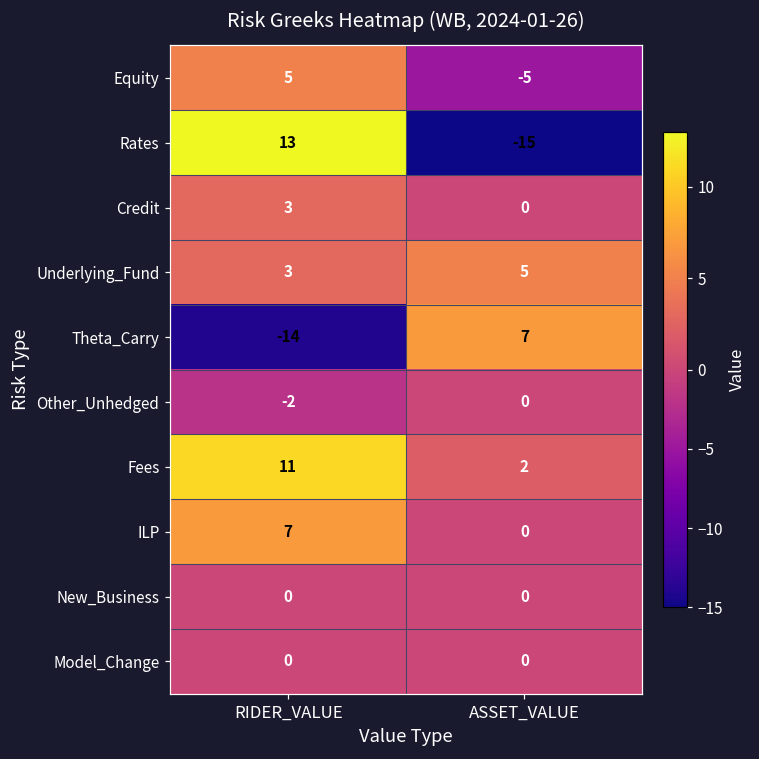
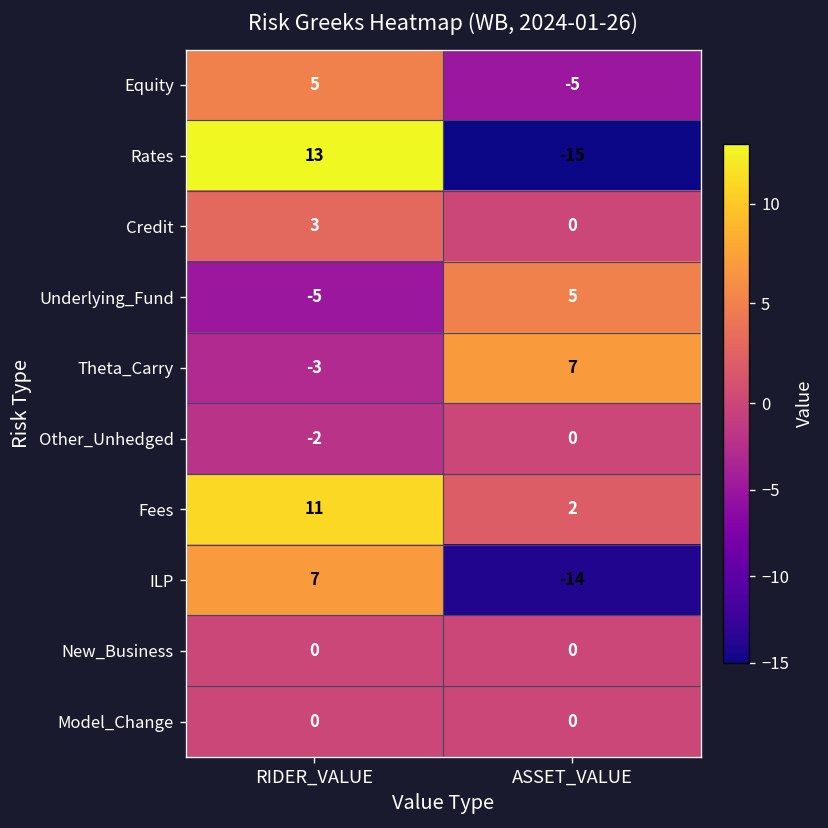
  {
    "Equity": {
      "RIDER_VALUE": 5,
      "ASSET_VALUE": -5
    },
    "Rates": {
      "RIDER_VALUE": 13,
      "ASSET_VALUE": -15
    },
    "Credit": {
      "RIDER_VALUE": 3,
      "ASSET_VALUE": 0
    },
    "Underlying_Fund": {
-     "RIDER_VALUE": 3,
+     "RIDER_VALUE": -5,
      "ASSET_VALUE": 5
    },
    "Theta_Carry": {
-     "RIDER_VALUE": -14,
+     "RIDER_VALUE": -3,
      "ASSET_VALUE": 7
    },
    "Other_Unhedged": {
      "RIDER_VALUE": -2,
      "ASSET_VALUE": 0
    },
    "Fees": {
      "RIDER_VALUE": 11,
      "ASSET_VALUE": 2
    },
    "ILP": {
      "RIDER_VALUE": 7,
-     "ASSET_VALUE": 0
+     "ASSET_VALUE": -14
    },
    "New_Business": {
      "RIDER_VALUE": 0,
      "ASSET_VALUE": 0
    },
    "Model_Change": {
      "RIDER_VALUE": 0,
      "ASSET_VALUE": 0
    }
  }
